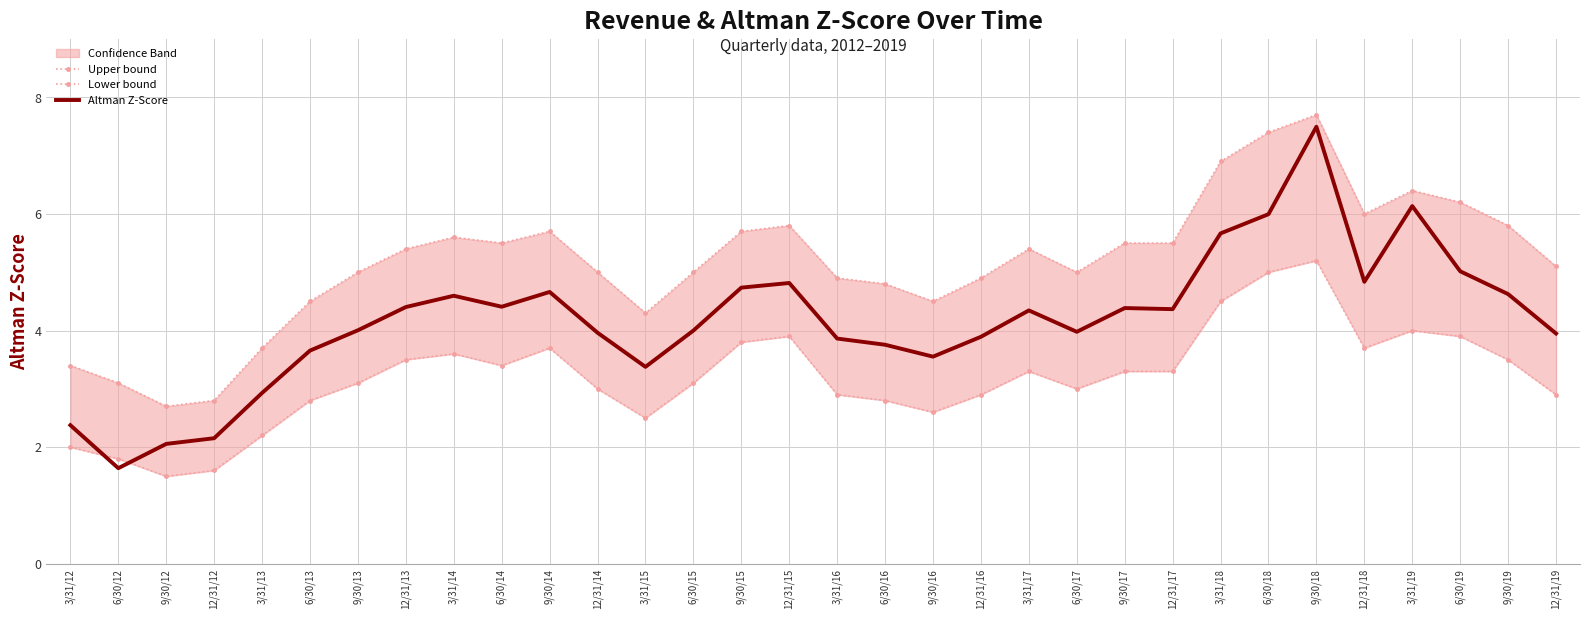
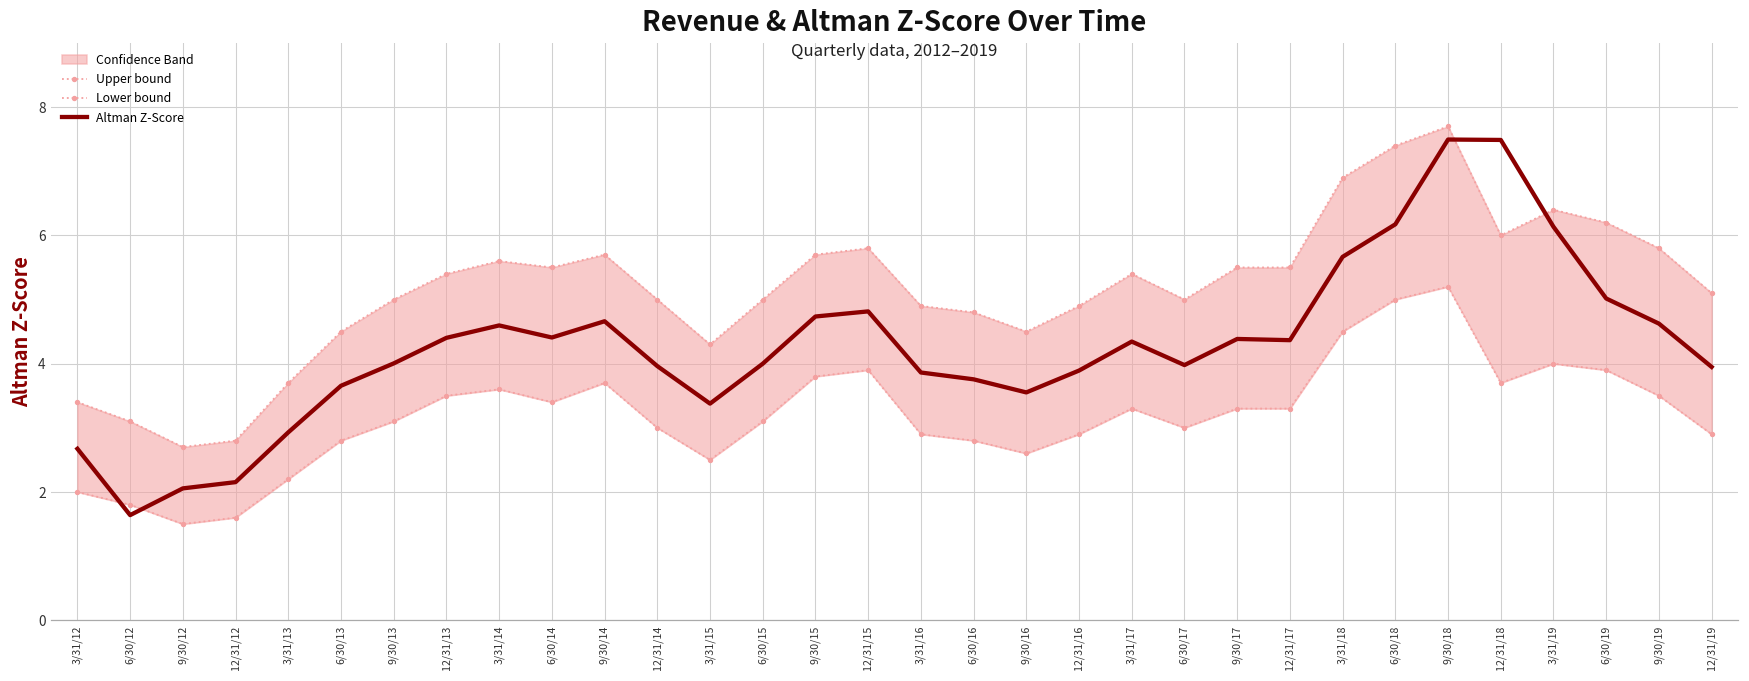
  {
    "Altman Z-Score": {
-     "3/31/12": 2.4,
+     "3/31/12": 2.7,
      "6/30/12": 1.6,
      "9/30/12": 2.1,
      "12/31/12": 2.2,
      "3/31/13": 2.9,
      "6/30/13": 3.7,
      "9/30/13": 4.0,
      "12/31/13": 4.4,
      "3/31/14": 4.6,
      "6/30/14": 4.4,
      "9/30/14": 4.7,
      "12/31/14": 4.0,
      "3/31/15": 3.4,
      "6/30/15": 4.0,
      "9/30/15": 4.7,
      "12/31/15": 4.8,
      "3/31/16": 3.9,
      "6/30/16": 3.8,
      "9/30/16": 3.6,
      "12/31/16": 3.9,
      "3/31/17": 4.3,
      "6/30/17": 4.0,
      "9/30/17": 4.4,
      "12/31/17": 4.4,
      "3/31/18": 5.7,
-     "6/30/18": 6.0,
+     "6/30/18": 6.2,
      "9/30/18": 7.5,
-     "12/31/18": 4.8,
+     "12/31/18": 7.5,
      "3/31/19": 6.1,
      "6/30/19": 5.0,
      "9/30/19": 4.6,
      "12/31/19": 3.9
    }
  }
